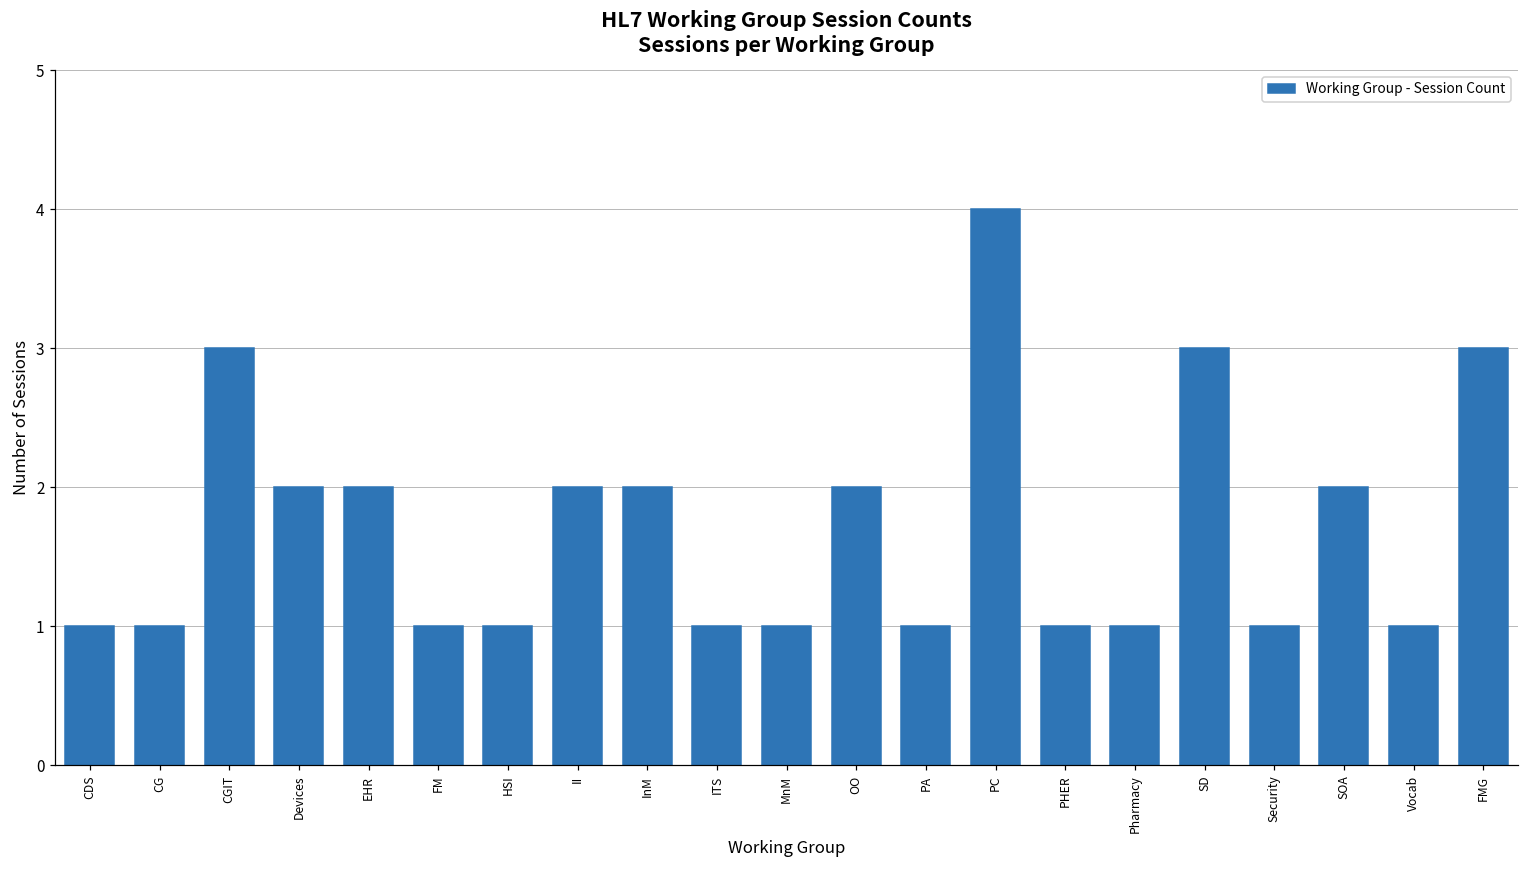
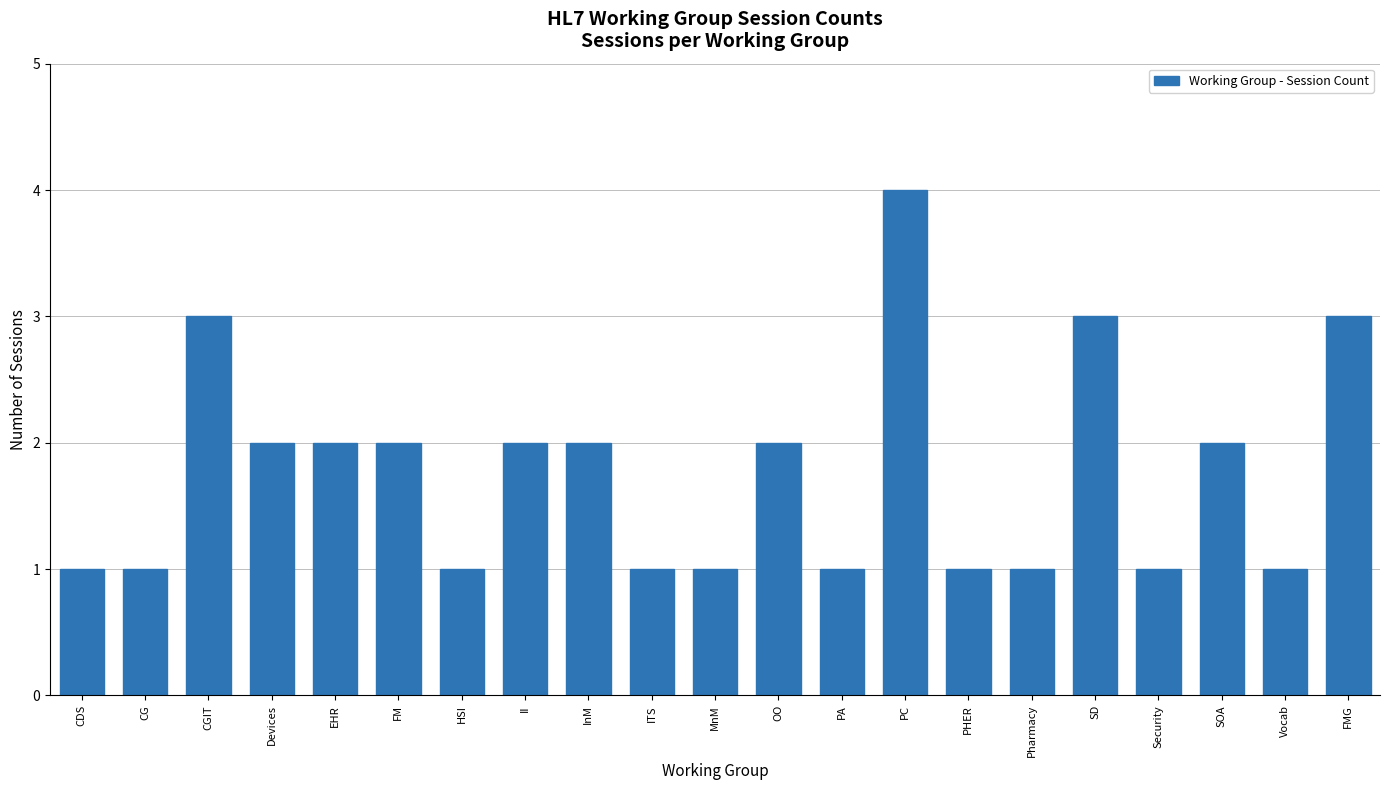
  {
    "CDS": 1,
    "CG": 1,
    "CGIT": 3,
    "Devices": 2,
    "EHR": 2,
-   "FM": 1,
+   "FM": 2,
    "HSI": 1,
    "II": 2,
    "InM": 2,
    "ITS": 1,
    "MnM": 1,
    "OO": 2,
    "PA": 1,
    "PC": 4,
    "PHER": 1,
    "Pharmacy": 1,
    "SD": 3,
    "Security": 1,
    "SOA": 2,
    "Vocab": 1,
    "FMG": 3
  }
